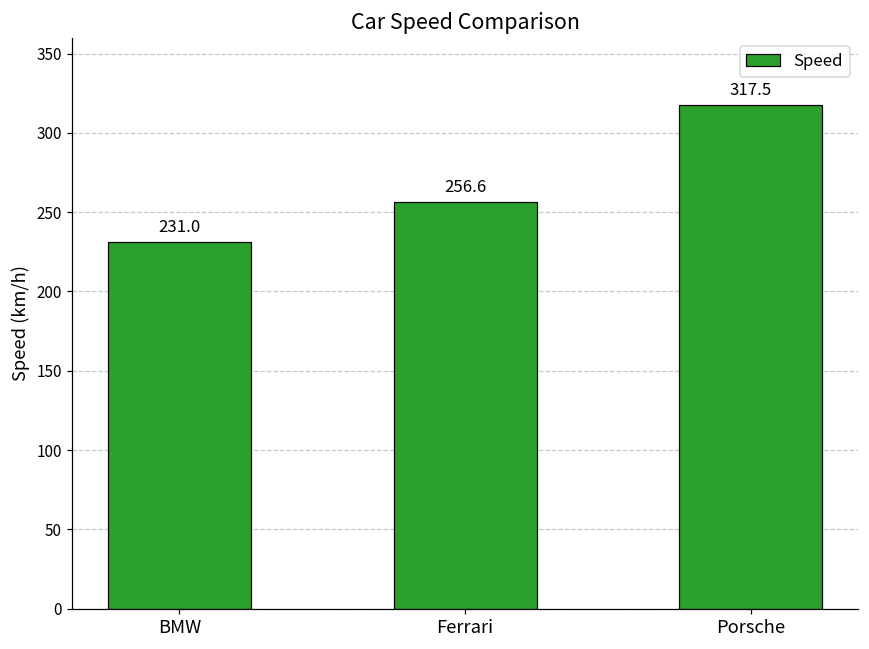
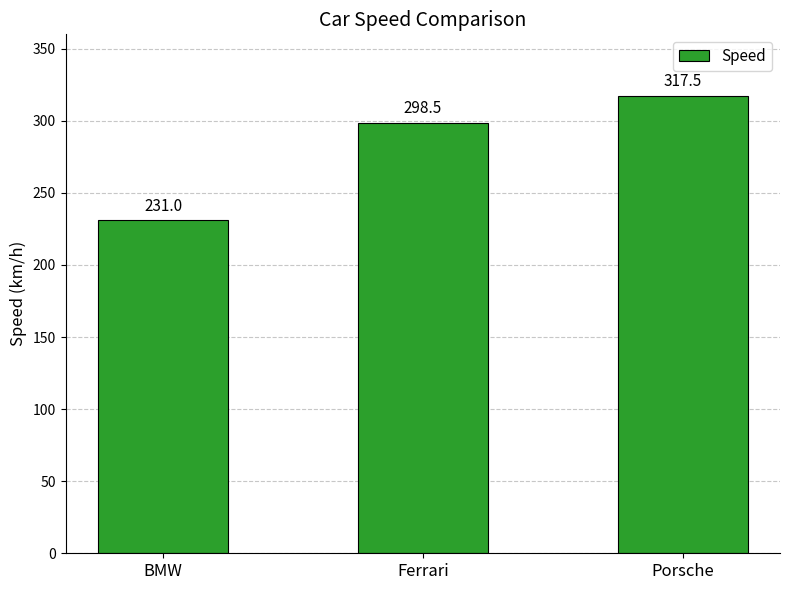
  {
    "BMW": 231.0,
-   "Ferrari": 256.6,
+   "Ferrari": 298.5,
    "Porsche": 317.5
  }
